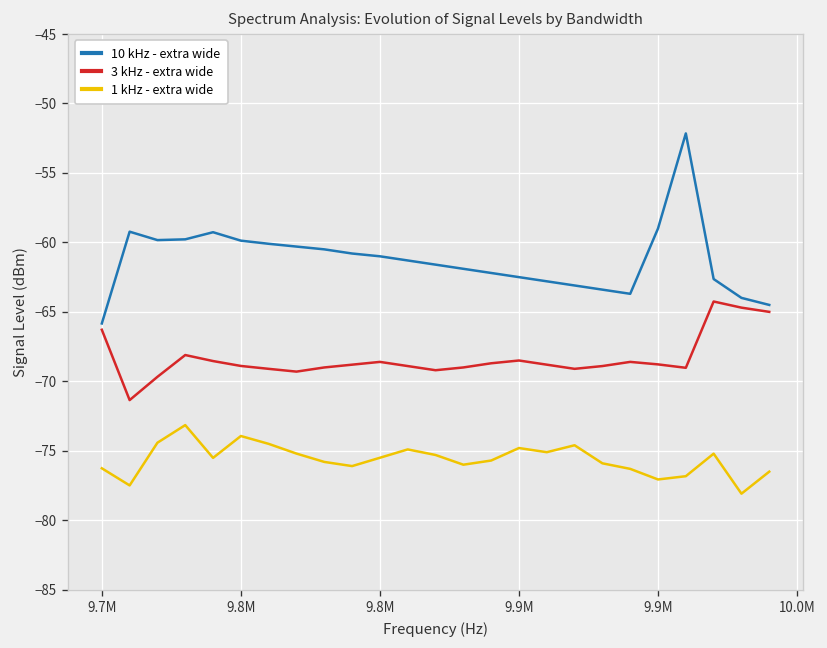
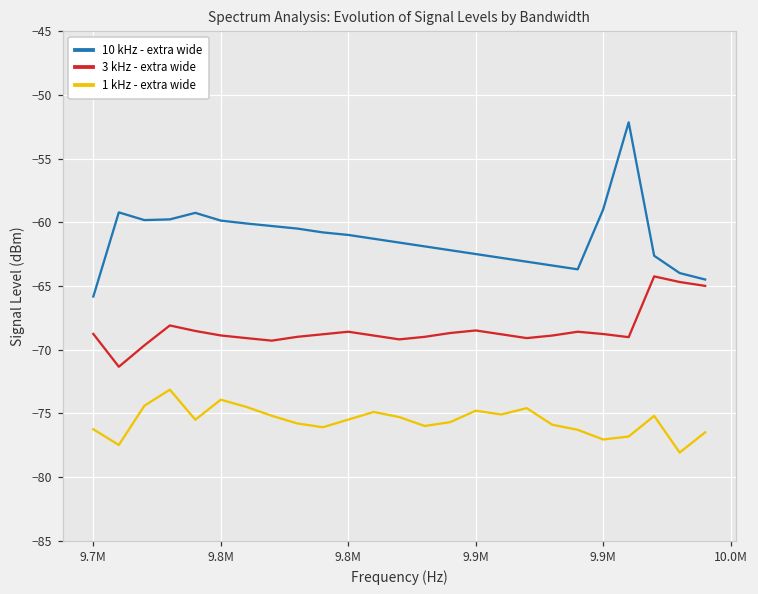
  {
    "10 kHz - extra wide": {
      "9.7M": -65.8
    },
    "3 kHz - extra wide": {
-     "9.7M": -66.3
+     "9.7M": -68.8
    },
    "1 kHz - extra wide": {
      "9.7M": -76.3
    }
  }
